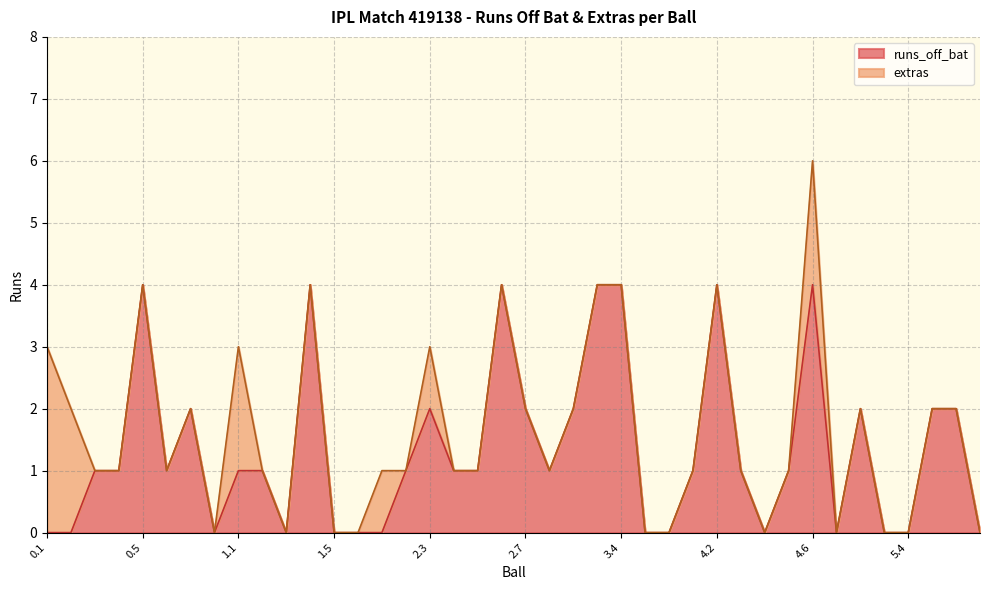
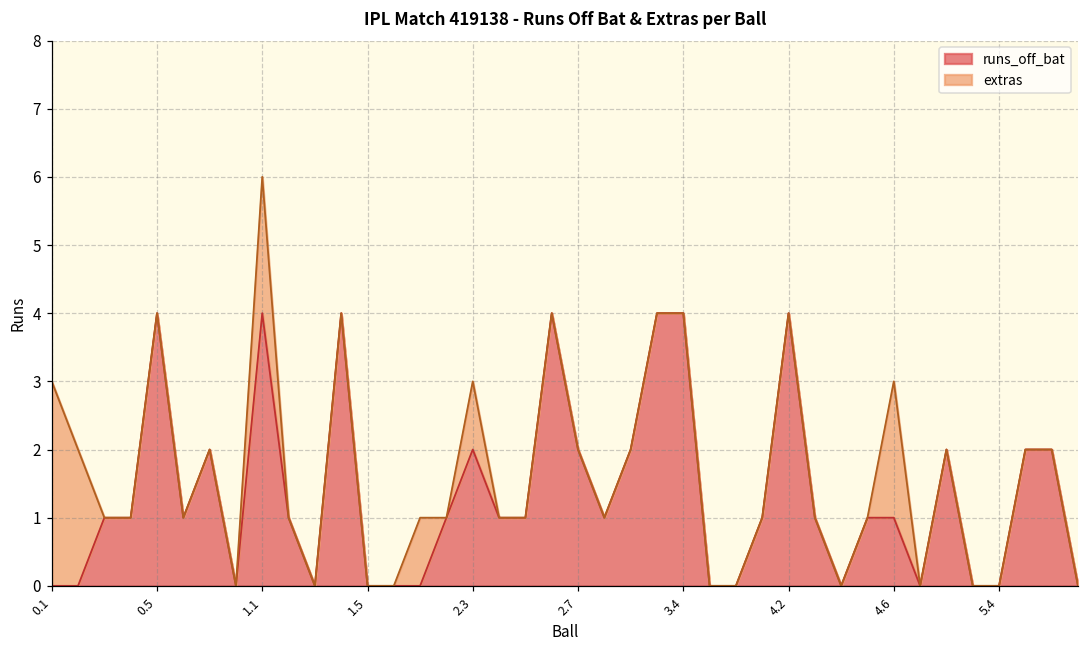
  {
    "runs_off_bat": {
      "0.1": 0,
-     "1.1": 1,
+     "1.1": 4,
      "2.3": 2,
-     "4.6": 4
+     "4.6": 1
    },
    "extras": {
      "0.1": 3,
      "2.3": 3
    }
  }
